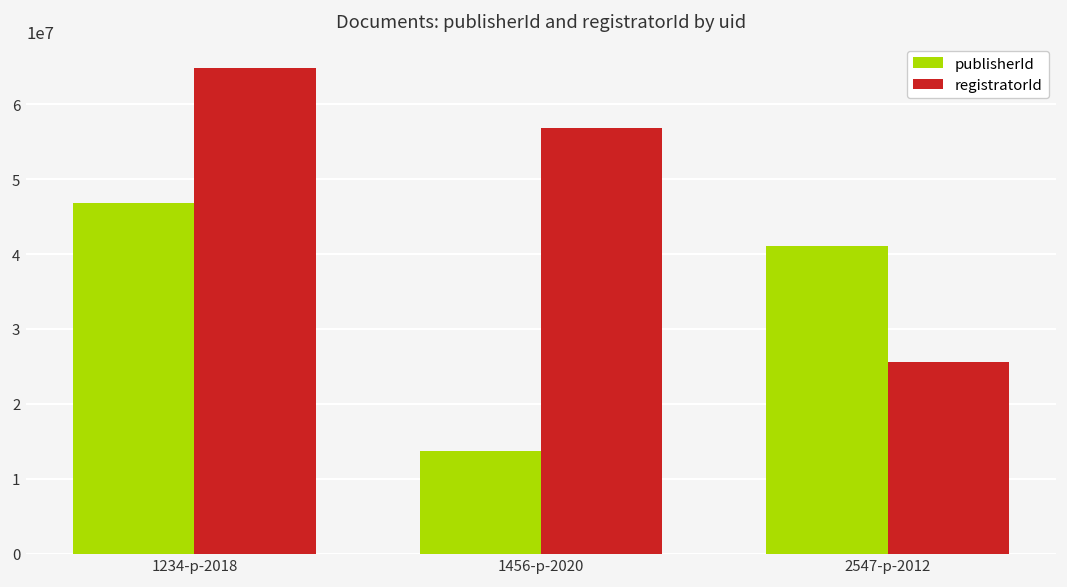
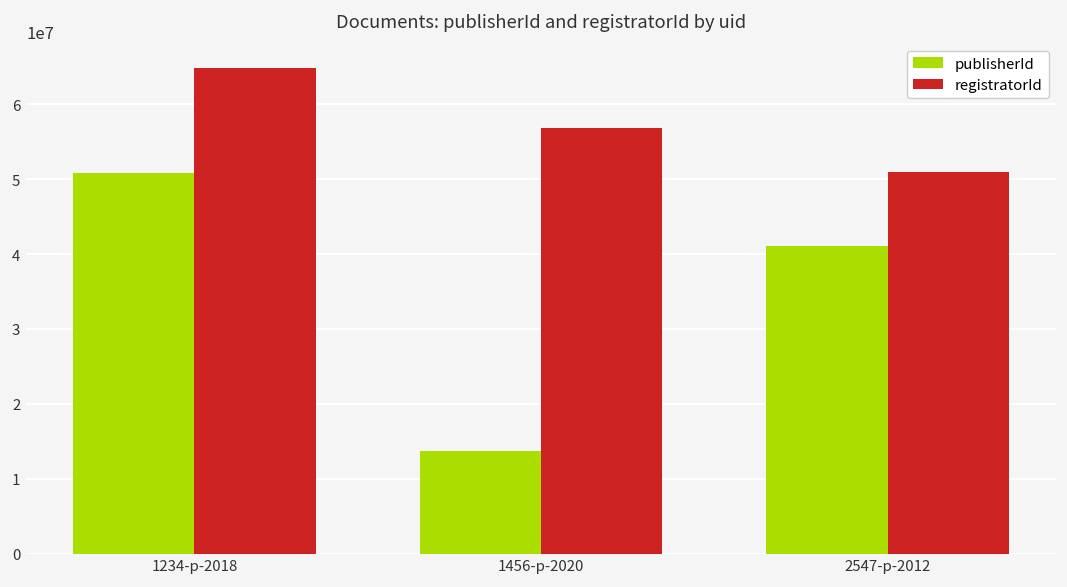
  {
    "publisherId": {
-     "1234-р-2018": 47000000,
+     "1234-р-2018": 51000000,
      "1456-р-2020": 14000000,
      "2547-р-2012": 41000000
    },
    "registratorId": {
      "1234-р-2018": 65000000,
      "1456-р-2020": 57000000,
-     "2547-р-2012": 26000000
+     "2547-р-2012": 51000000
    }
  }
